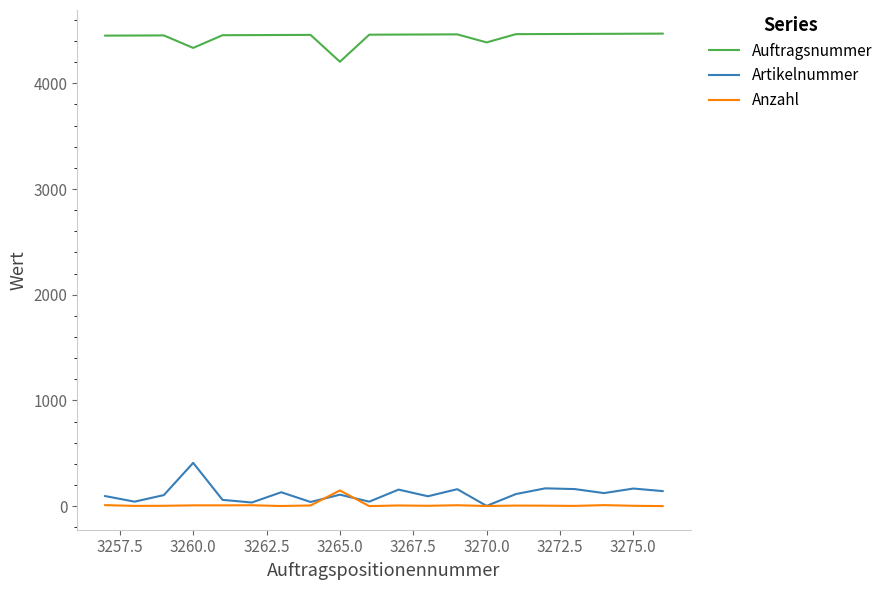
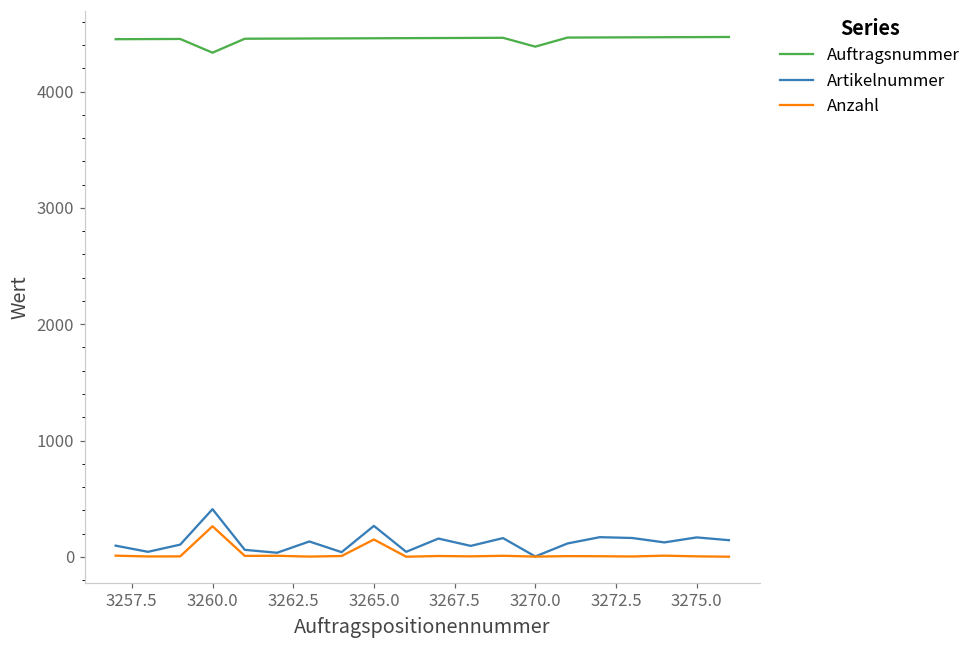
  {
    "Auftragsnummer": {
      "3260.0": 4340,
-     "3265.0": 4200,
+     "3265.0": 4460,
      "3270.0": 4390,
      "3275.0": 4470
    },
    "Artikelnummer": {
      "3260.0": 410,
-     "3265.0": 110,
+     "3265.0": 270,
      "3275.0": 170
    },
    "Anzahl": {
-     "3260.0": 10,
+     "3260.0": 260,
      "3265.0": 150,
      "3275.0": 0
    }
  }
